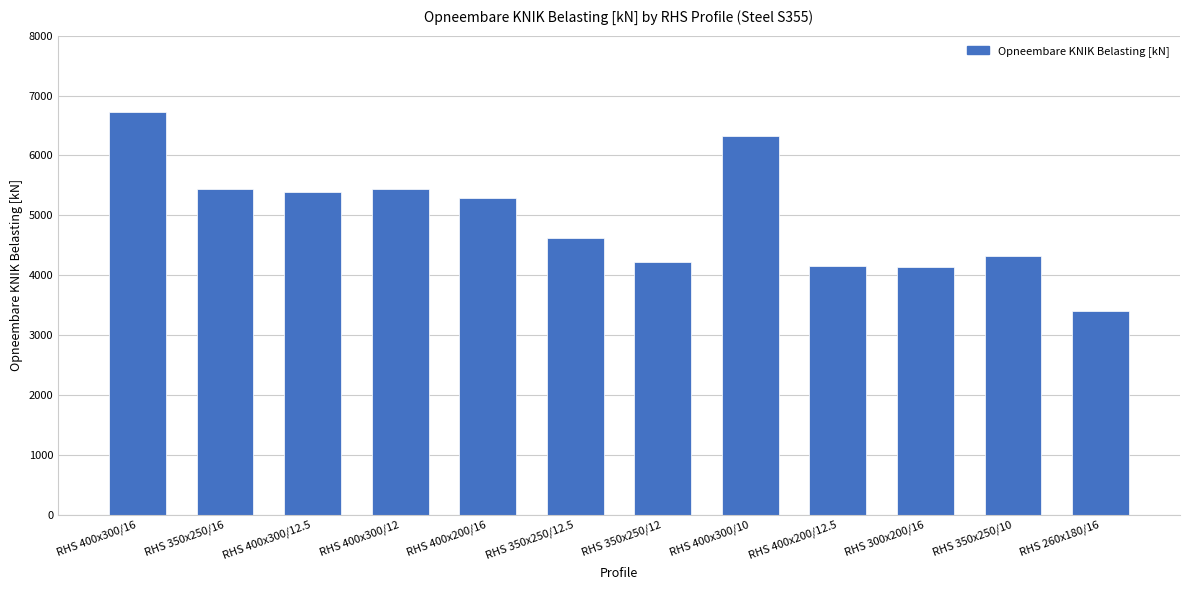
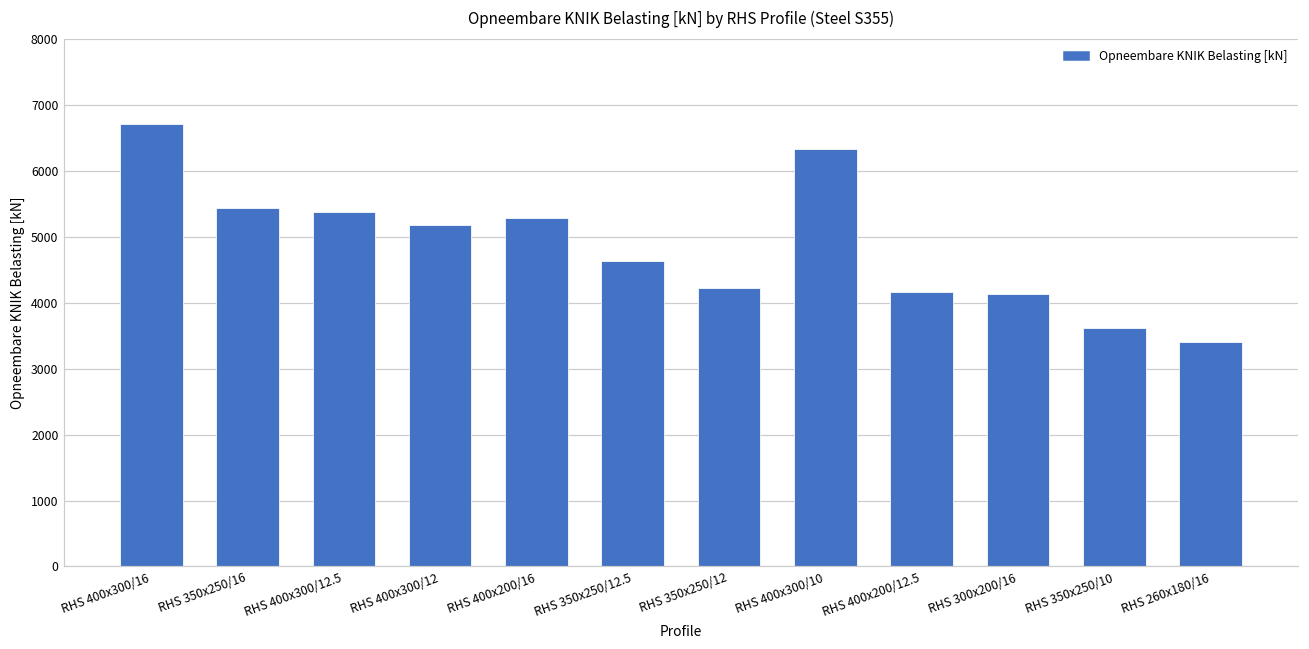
  {
    "RHS 400x300/16": 6700,
    "RHS 350x250/16": 5400,
    "RHS 400x300/12.5": 5400,
-   "RHS 400x300/12": 5400,
+   "RHS 400x300/12": 5200,
    "RHS 400x200/16": 5300,
    "RHS 350x250/12.5": 4600,
    "RHS 350x250/12": 4200,
    "RHS 400x300/10": 6300,
    "RHS 400x200/12.5": 4200,
    "RHS 300x200/16": 4100,
-   "RHS 350x250/10": 4300,
+   "RHS 350x250/10": 3600,
    "RHS 260x180/16": 3400
  }
